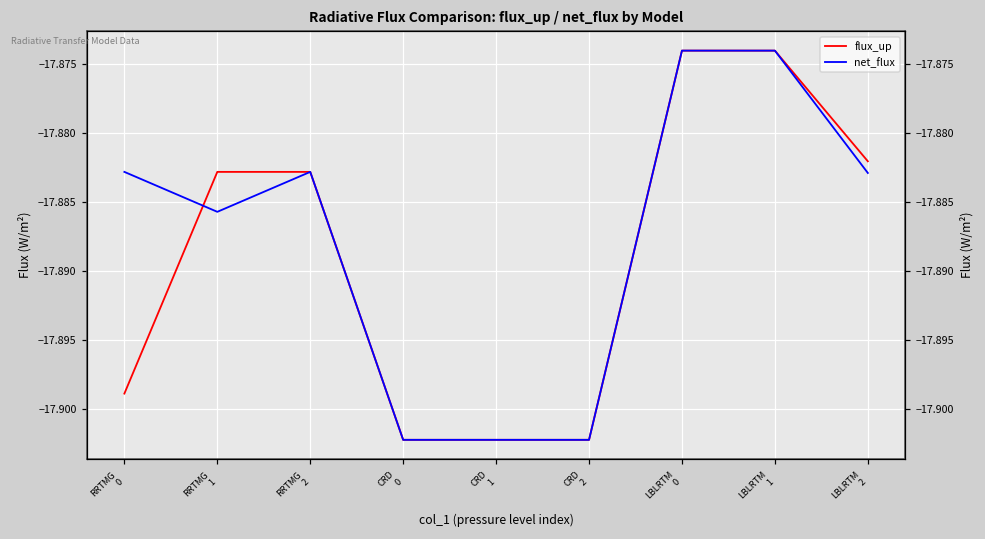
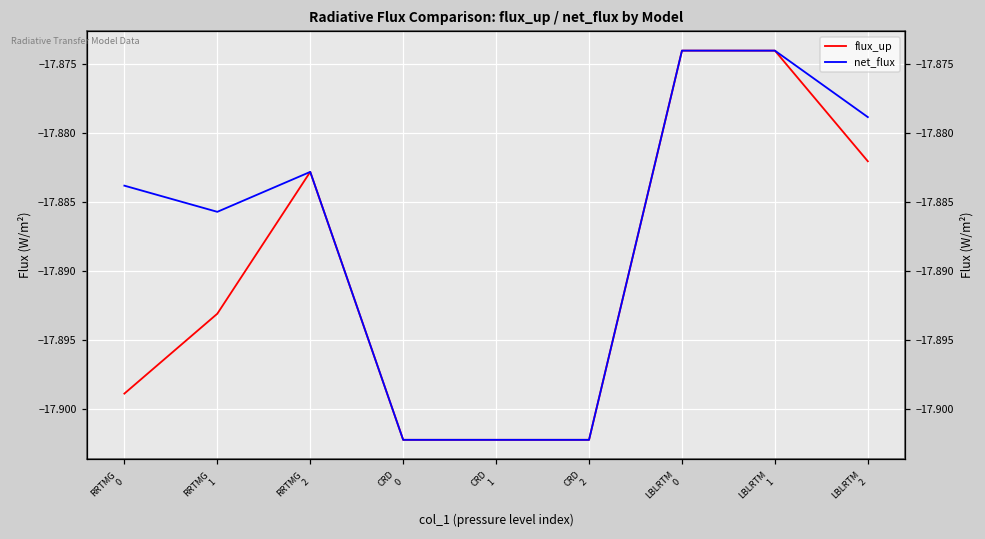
  {
    "flux_up": {
      "RRTMG 0": -17.8989,
-     "RRTMG 1": -17.8828,
+     "RRTMG 1": -17.8931,
      "LBLRTM 2": -17.8820
    },
    "net_flux": {
-     "RRTMG 0": -17.8828,
+     "RRTMG 0": -17.8838,
      "RRTMG 1": -17.8857,
-     "LBLRTM 2": -17.8829
+     "LBLRTM 2": -17.8788
    }
  }
